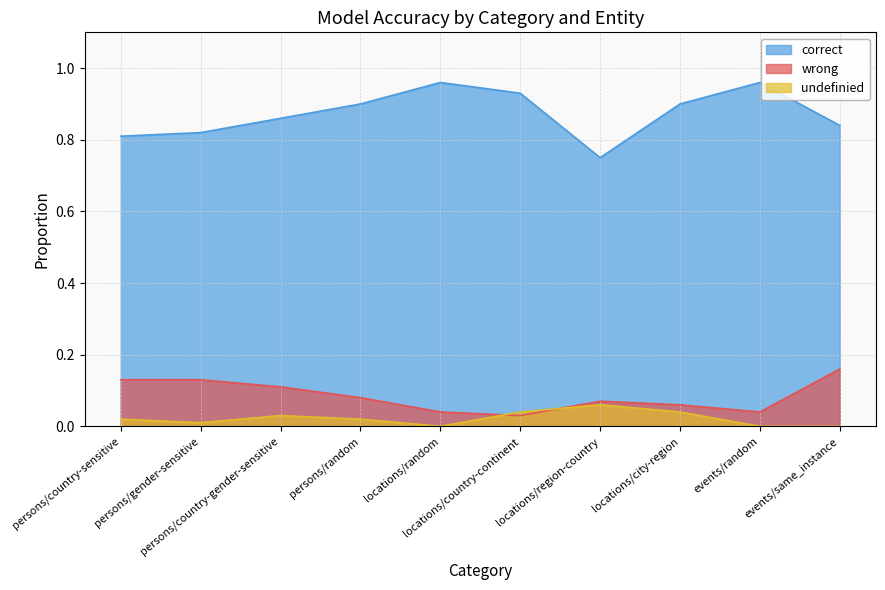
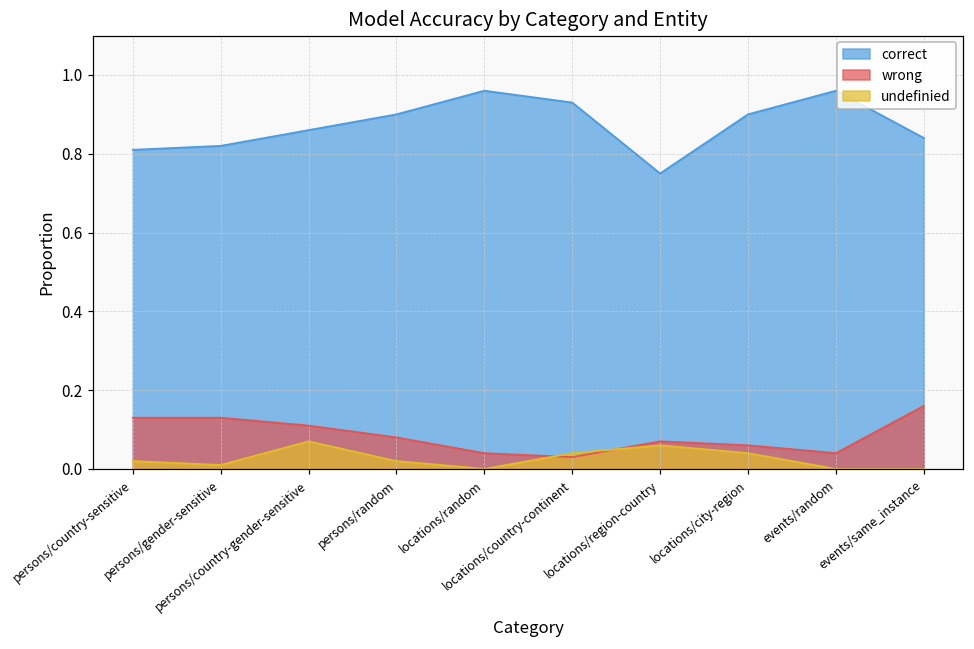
  {
    "correct": {
      "persons/country-sensitive": 0.81,
      "persons/gender-sensitive": 0.82,
      "persons/country-gender-sensitive": 0.86,
      "persons/random": 0.90,
      "locations/random": 0.96,
      "locations/country-continent": 0.93,
      "locations/region-country": 0.75,
      "locations/city-region": 0.90,
      "events/random": 0.96,
      "events/same_instance": 0.84
    },
    "wrong": {
      "persons/country-sensitive": 0.13,
      "persons/gender-sensitive": 0.13,
      "persons/country-gender-sensitive": 0.11,
      "persons/random": 0.08,
      "locations/random": 0.04,
      "locations/country-continent": 0.03,
      "locations/region-country": 0.07,
      "locations/city-region": 0.06,
      "events/random": 0.04,
      "events/same_instance": 0.16
    },
    "undefinied": {
      "persons/country-sensitive": 0.02,
      "persons/gender-sensitive": 0.01,
-     "persons/country-gender-sensitive": 0.03,
+     "persons/country-gender-sensitive": 0.07,
      "persons/random": 0.02,
      "locations/random": 0.00,
      "locations/country-continent": 0.04,
      "locations/region-country": 0.06,
      "locations/city-region": 0.04,
      "events/random": 0.00,
      "events/same_instance": 0.00
    }
  }
